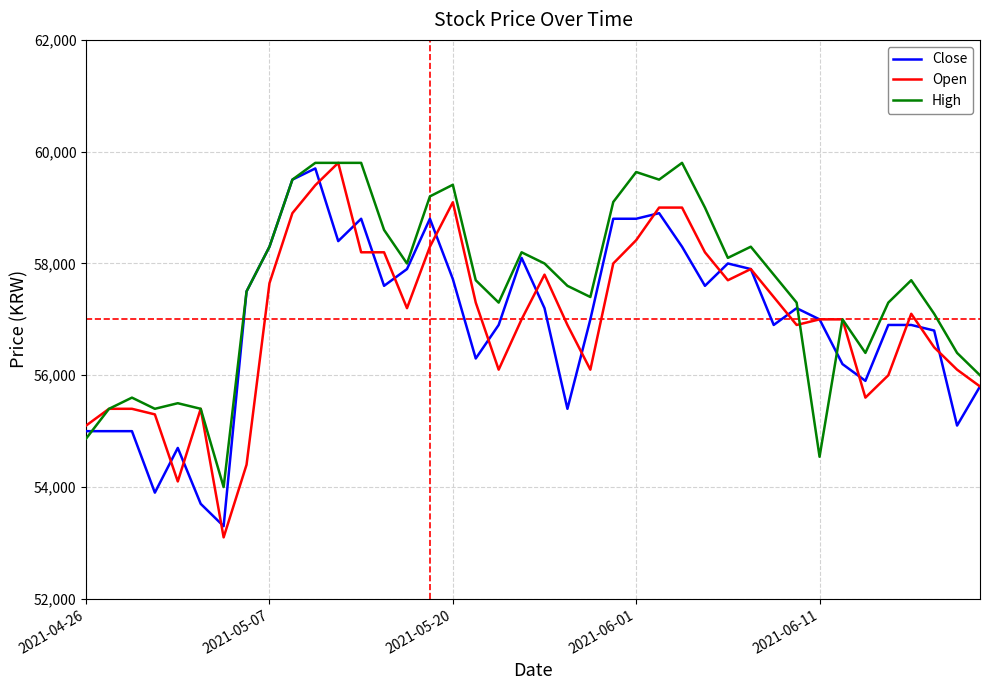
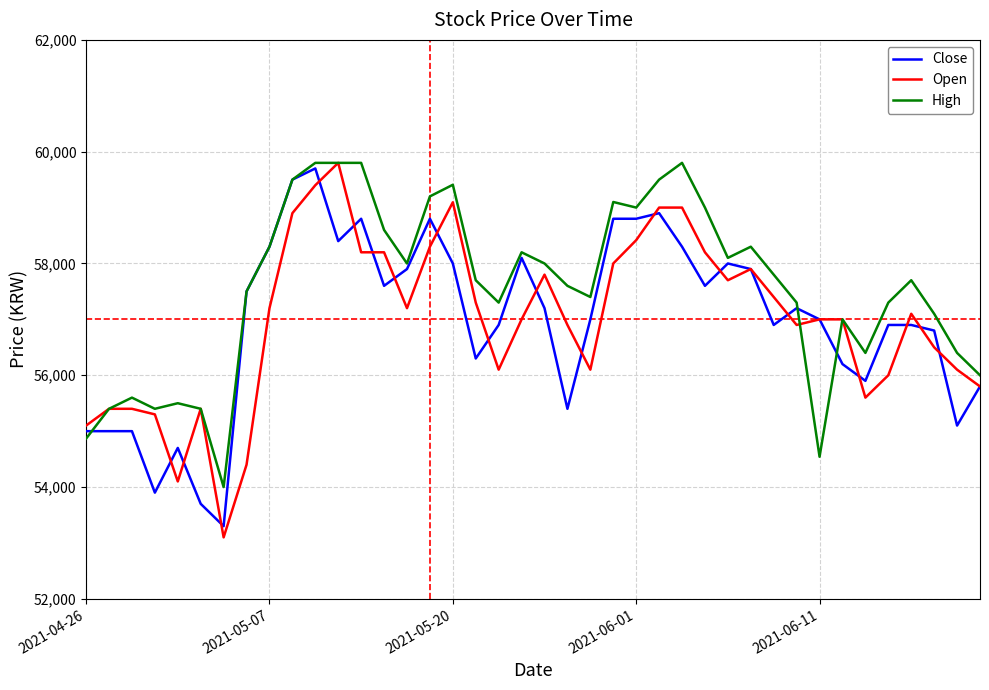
  {
    "Close": {
      "2021-04-26": "55,000",
-     "2021-05-20": "57,700",
+     "2021-05-20": "58,000",
      "2021-06-01": "58,800"
    },
    "Open": {
      "2021-04-26": "55,100",
-     "2021-05-07": "57,600",
+     "2021-05-07": "57,200",
      "2021-05-20": "59,100",
      "2021-06-01": "58,400"
    },
    "High": {
      "2021-04-26": "54,900",
      "2021-05-20": "59,400",
-     "2021-06-01": "59,600",
+     "2021-06-01": "59,000",
      "2021-06-11": "54,500"
    }
  }
